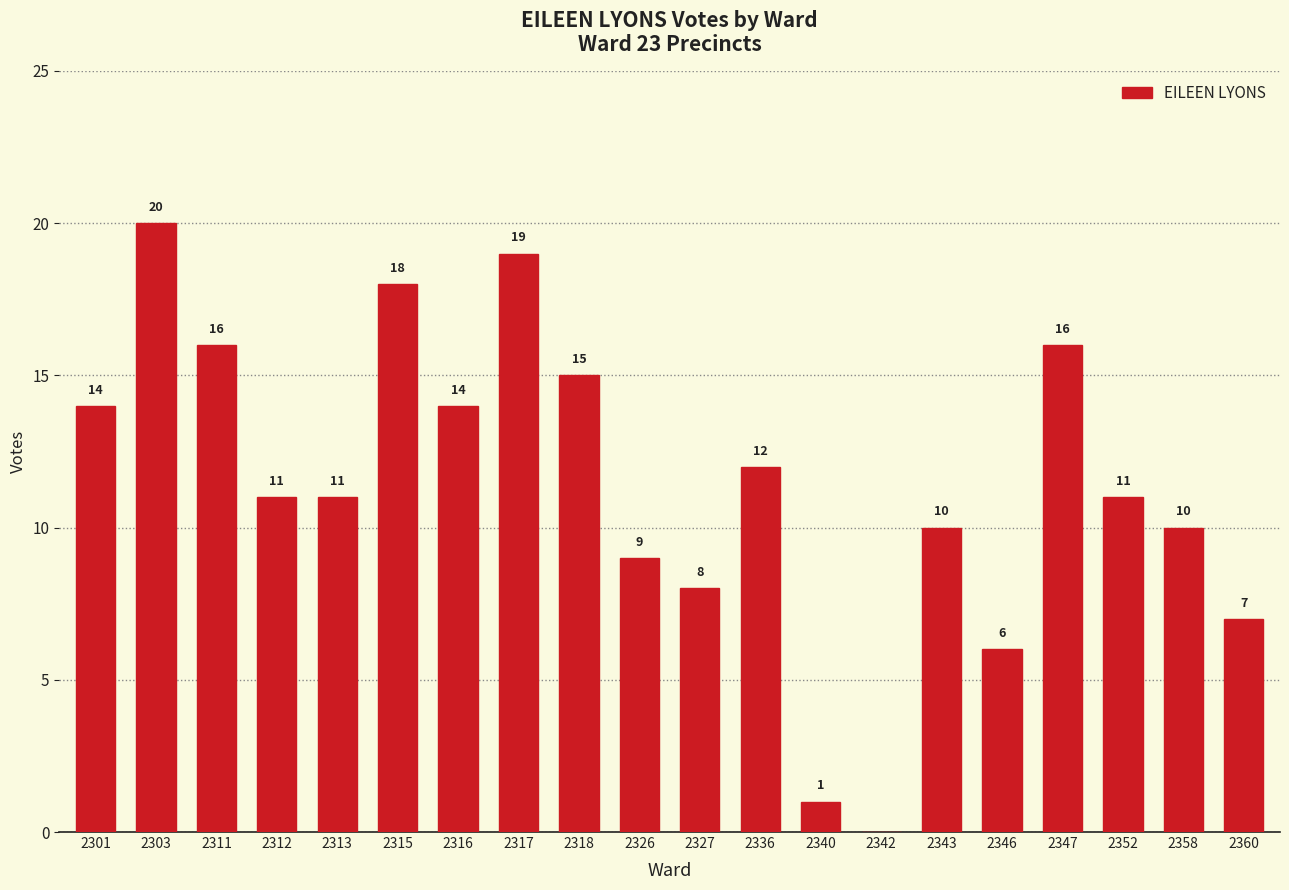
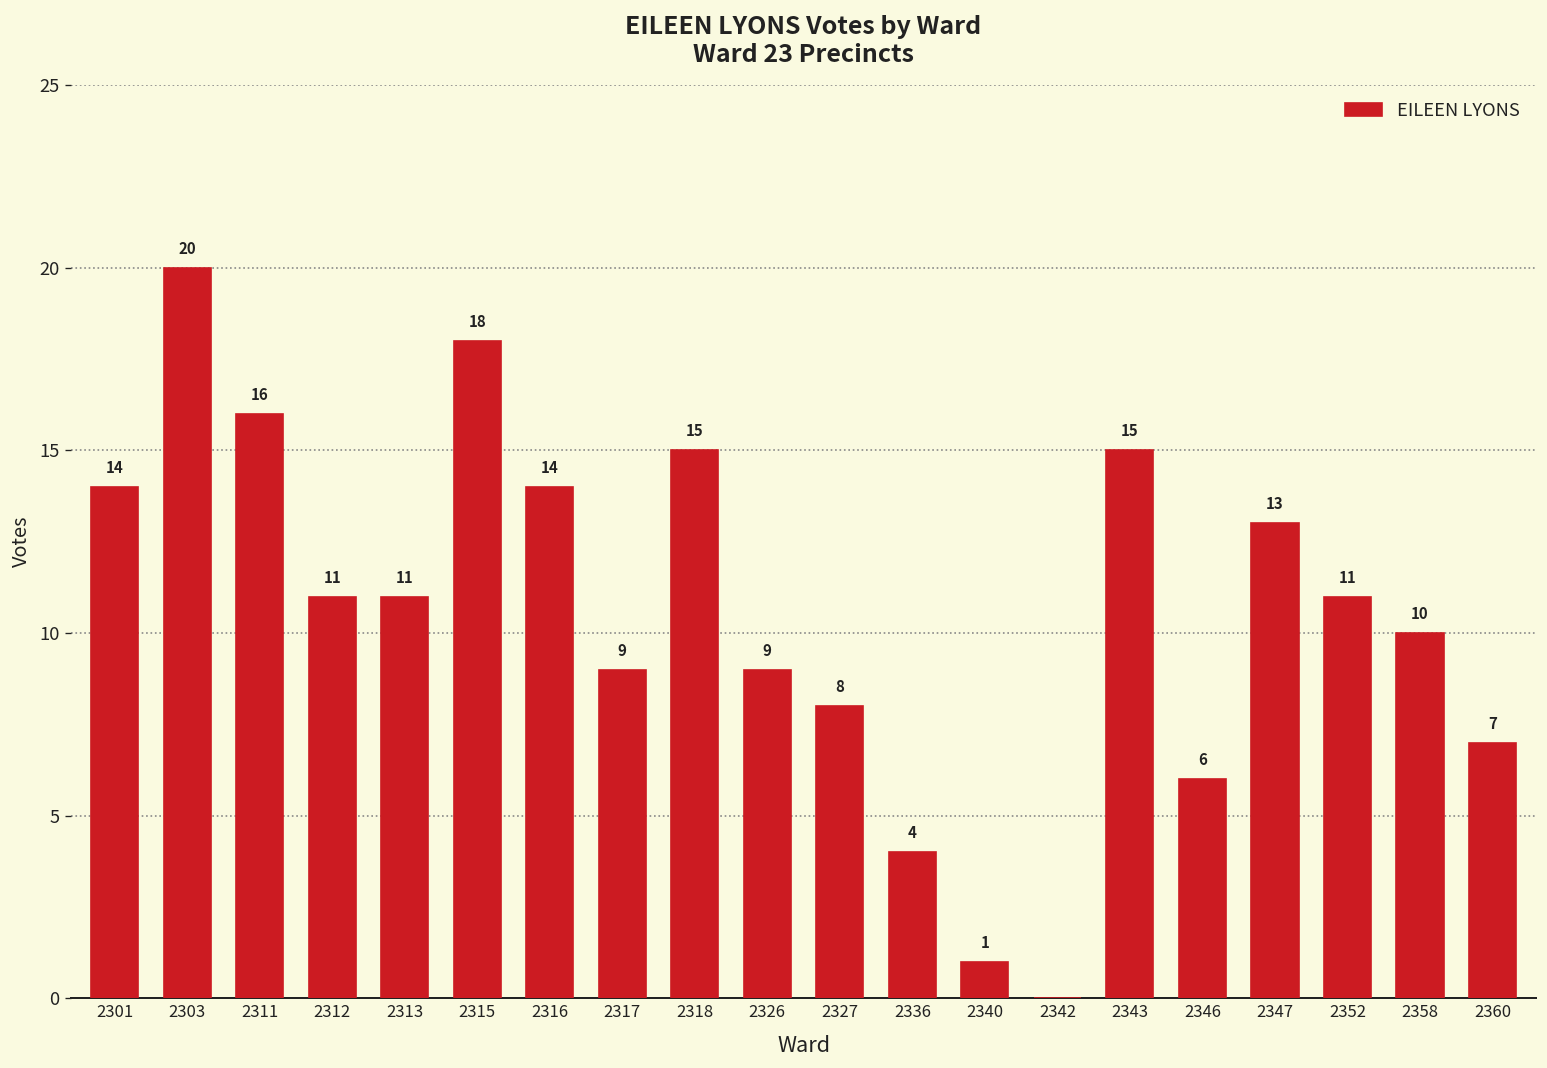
  {
    "2301": 14,
    "2303": 20,
    "2311": 16,
    "2312": 11,
    "2313": 11,
    "2315": 18,
    "2316": 14,
-   "2317": 19,
+   "2317": 9,
    "2318": 15,
    "2326": 9,
    "2327": 8,
-   "2336": 12,
+   "2336": 4,
    "2340": 1,
-   "2343": 10,
+   "2343": 15,
    "2346": 6,
-   "2347": 16,
+   "2347": 13,
    "2352": 11,
    "2358": 10,
    "2360": 7
  }
